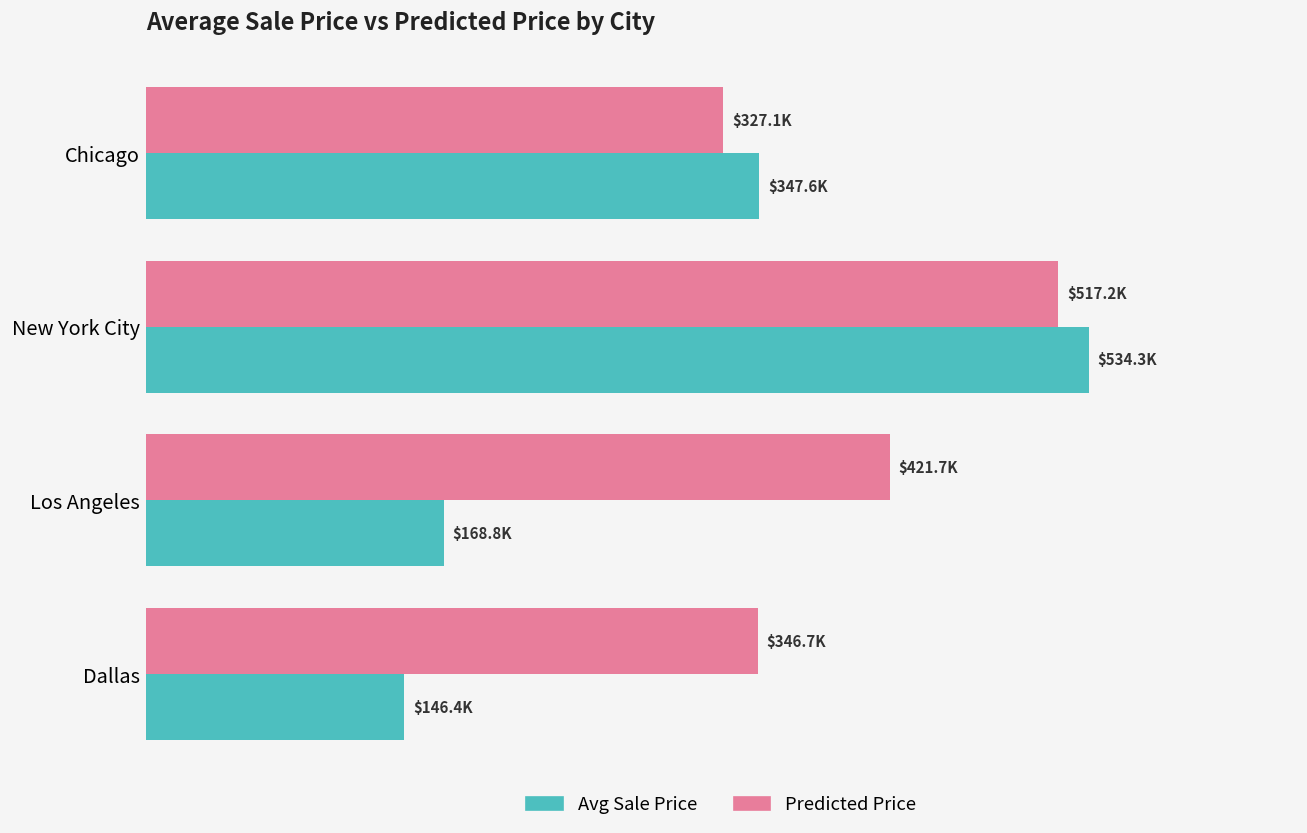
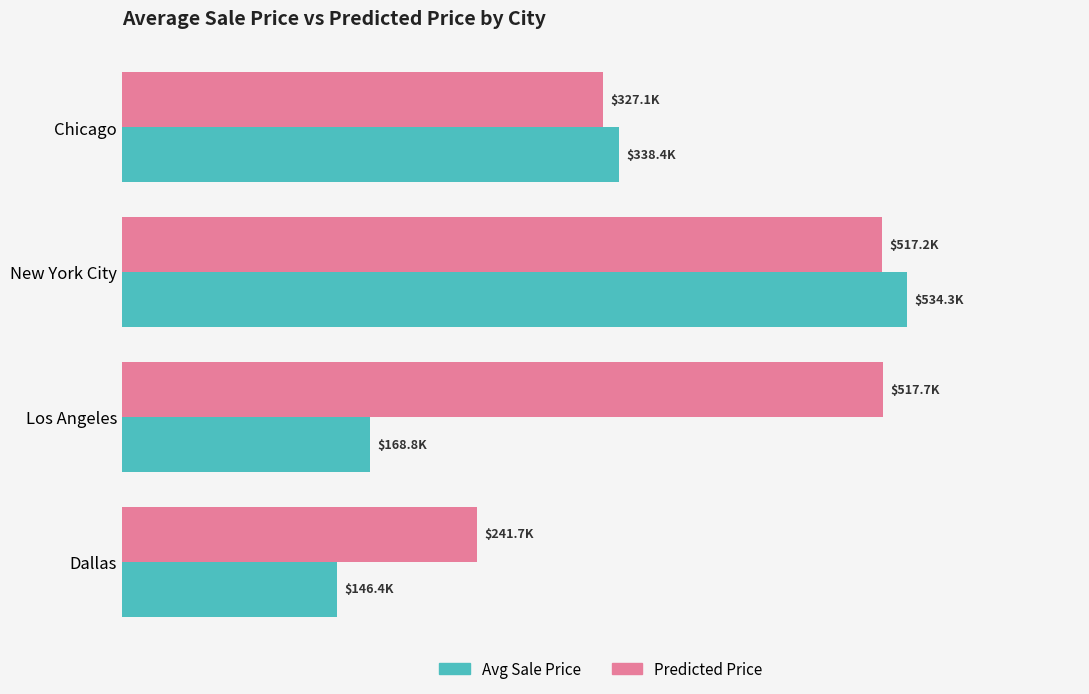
  {
    "Avg Sale Price": {
-     "Chicago": "$347.6K",
+     "Chicago": "$338.4K",
      "New York City": "$534.3K",
      "Los Angeles": "$168.8K",
      "Dallas": "$146.4K"
    },
    "Predicted Price": {
      "Chicago": "$327.1K",
      "New York City": "$517.2K",
-     "Los Angeles": "$421.7K",
-     "Dallas": "$346.7K"
+     "Los Angeles": "$517.7K",
+     "Dallas": "$241.7K"
    }
  }
